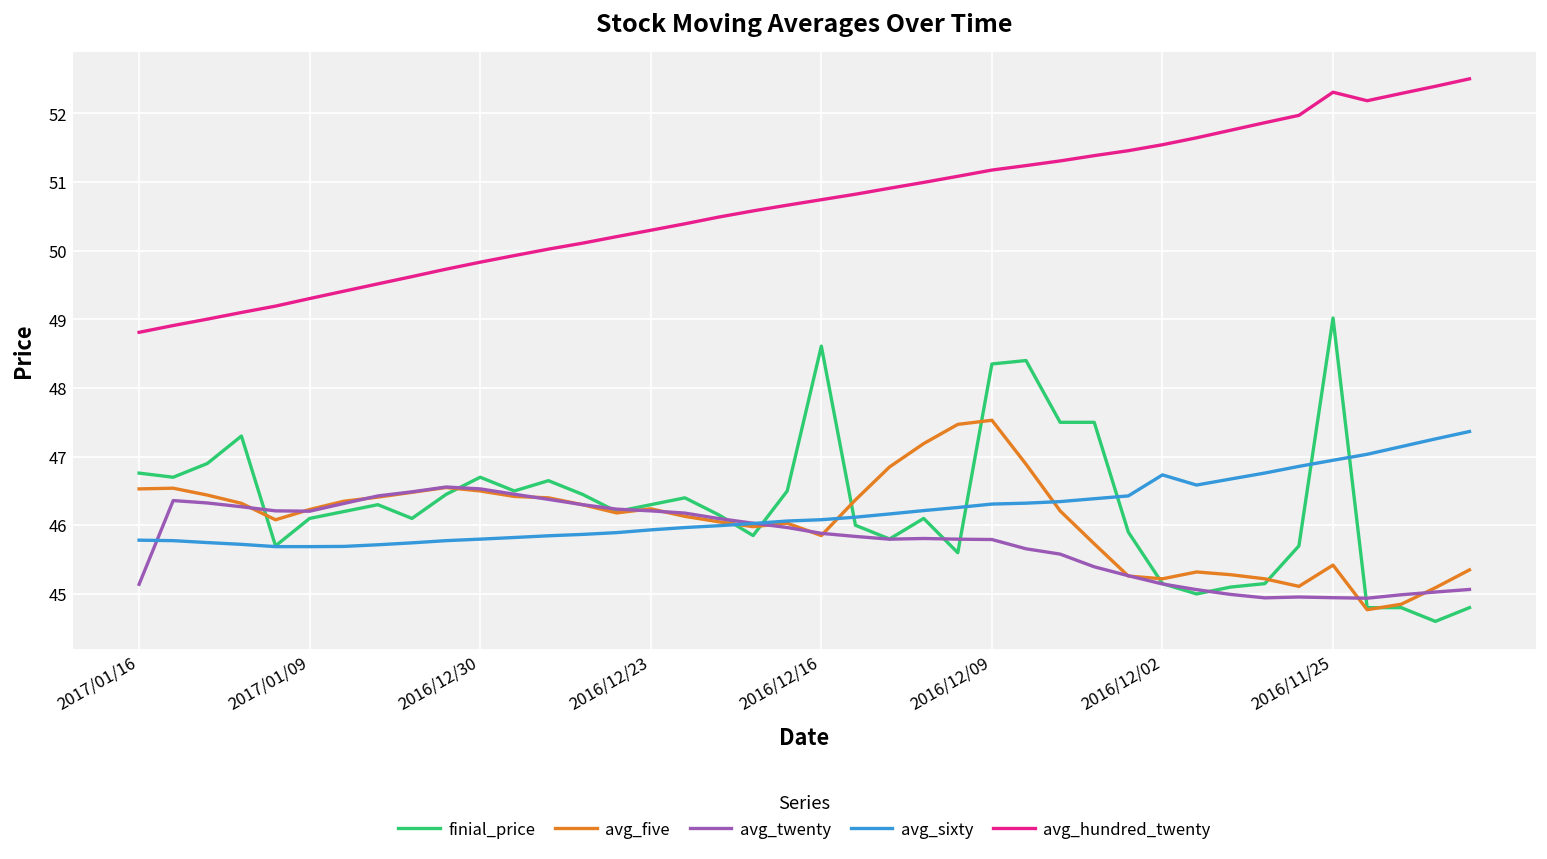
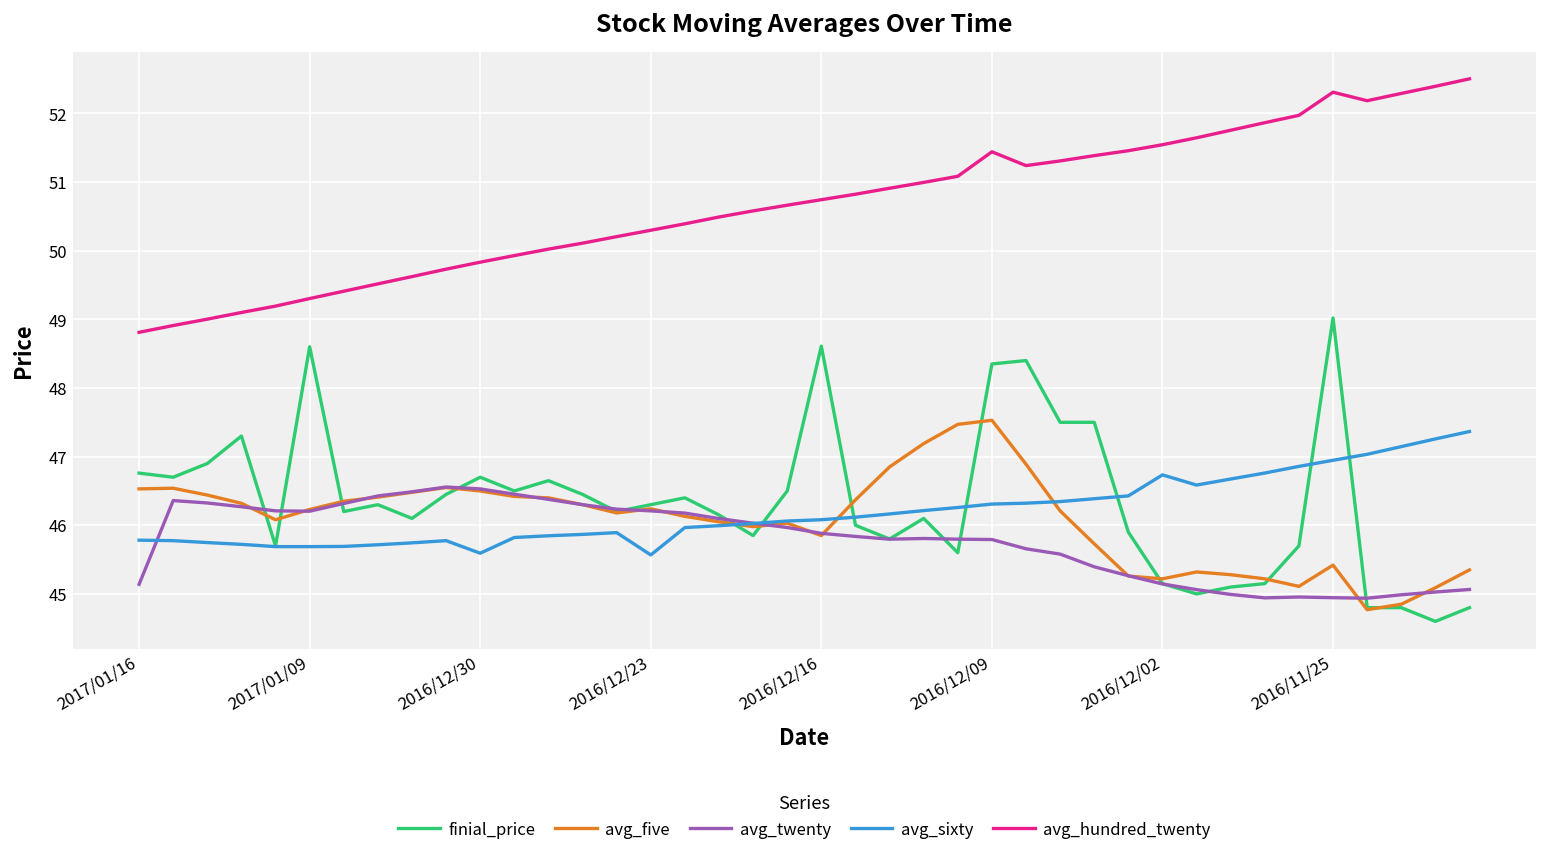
  {
    "finial_price": {
      "2017/01/16": 46.8,
-     "2017/01/09": 46.1,
+     "2017/01/09": 48.6,
      "2016/12/30": 46.7,
      "2016/12/23": 46.3,
      "2016/12/16": 48.6,
      "2016/12/09": 48.4,
      "2016/11/25": 49.0
    },
    "avg_five": {
      "2017/01/16": 46.5,
      "2016/12/09": 47.5,
      "2016/12/02": 45.2,
      "2016/11/25": 45.4
    },
    "avg_twenty": {
      "2017/01/16": 45.1,
      "2016/12/09": 45.8,
      "2016/11/25": 44.9
    },
    "avg_sixty": {
      "2017/01/16": 45.8,
      "2017/01/09": 45.7,
-     "2016/12/30": 45.8,
-     "2016/12/23": 45.9,
+     "2016/12/30": 45.6,
+     "2016/12/23": 45.6,
      "2016/12/16": 46.1,
      "2016/12/09": 46.3,
      "2016/12/02": 46.7,
      "2016/11/25": 46.9
    },
    "avg_hundred_twenty": {
      "2017/01/16": 48.8,
      "2017/01/09": 49.3,
      "2016/12/30": 49.8,
      "2016/12/23": 50.3,
      "2016/12/16": 50.7,
-     "2016/12/09": 51.2,
+     "2016/12/09": 51.4,
      "2016/12/02": 51.5,
      "2016/11/25": 52.3
    }
  }
